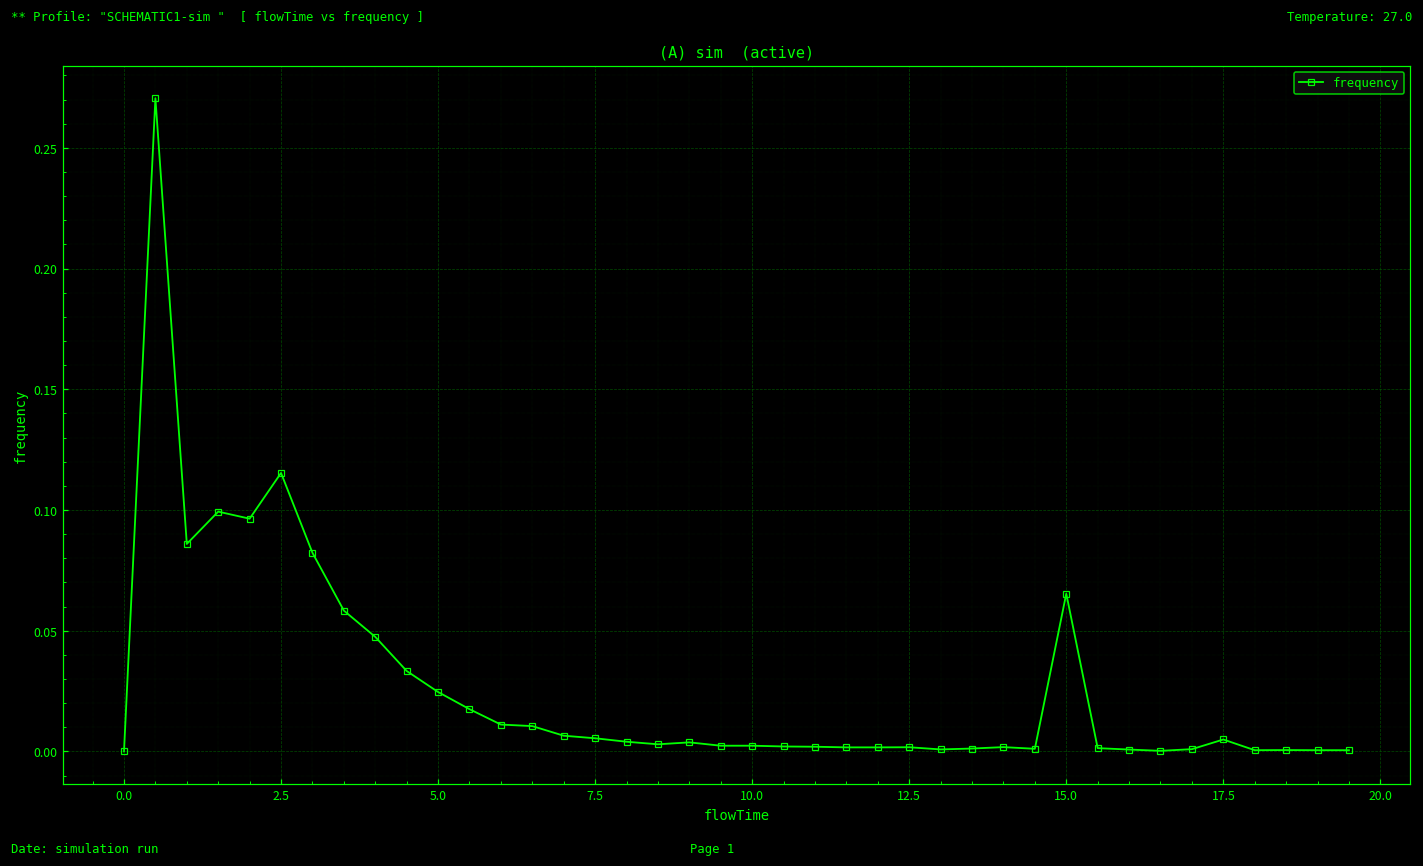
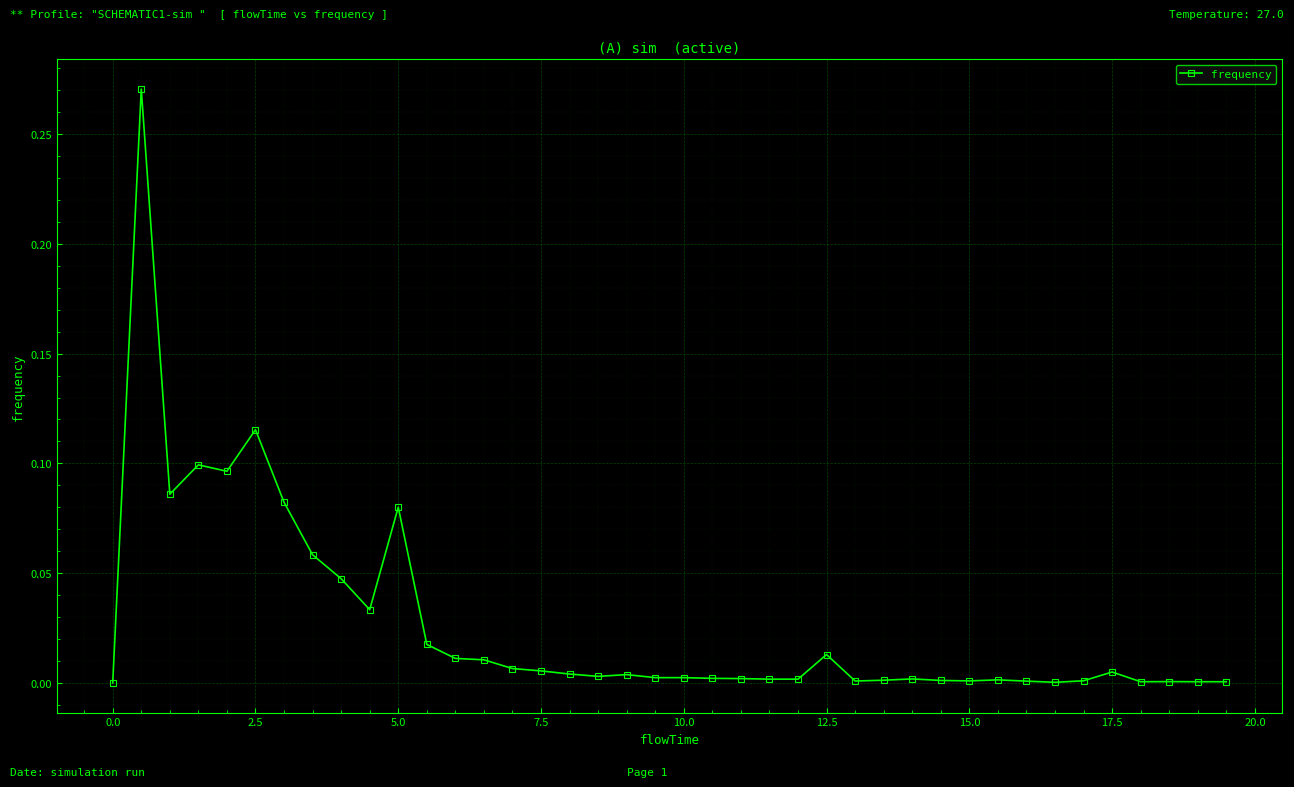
  {
    "0.0": 0.000,
    "2.5": 0.115,
-   "5.0": 0.025,
+   "5.0": 0.080,
    "7.5": 0.005,
    "10.0": 0.002,
-   "12.5": 0.002,
-   "15.0": 0.065,
+   "12.5": 0.013,
+   "15.0": 0.001,
    "17.5": 0.005
  }
